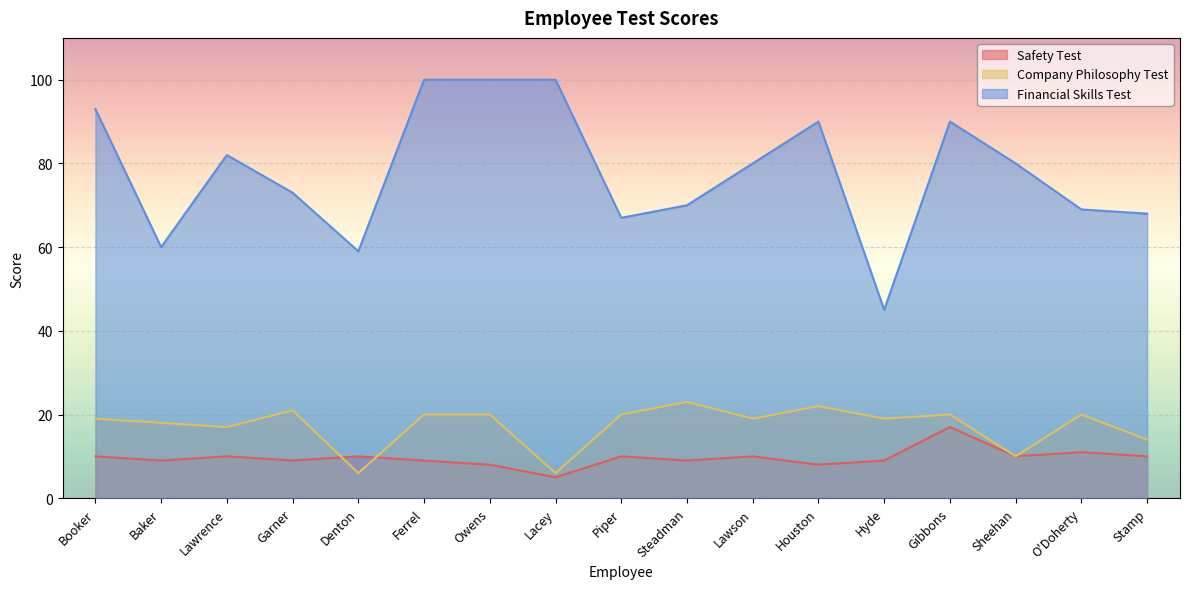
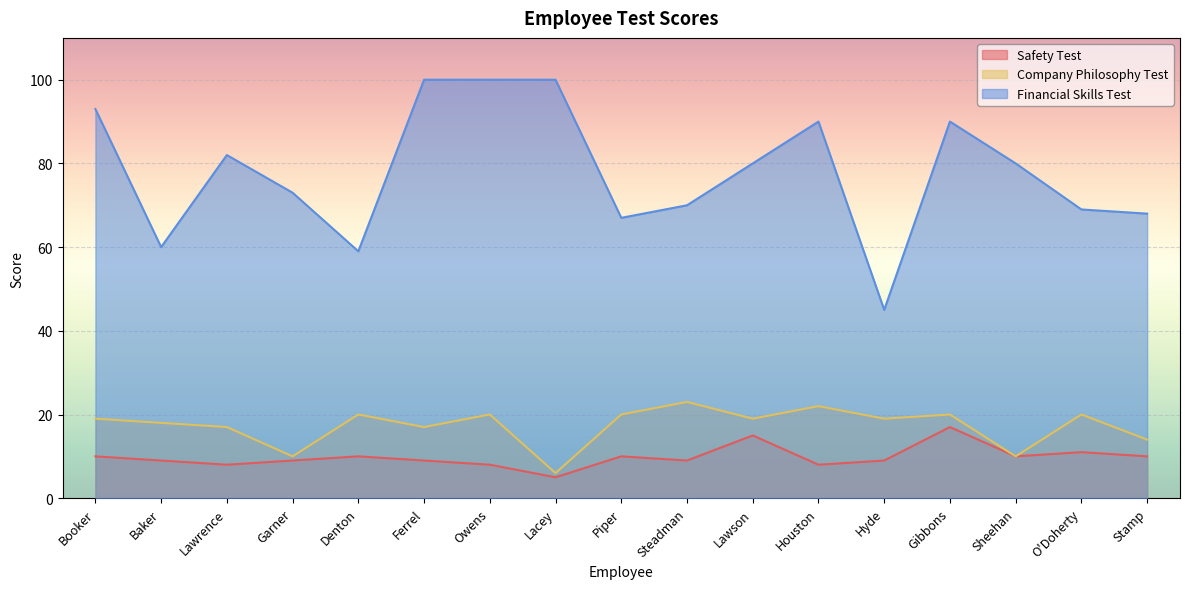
  {
    "Safety Test": {
      "Booker": 10,
      "Baker": 9,
-     "Lawrence": 10,
+     "Lawrence": 8,
      "Garner": 9,
      "Denton": 10,
      "Ferrel": 9,
      "Owens": 8,
      "Lacey": 5,
      "Piper": 10,
      "Steadman": 9,
-     "Lawson": 10,
+     "Lawson": 15,
      "Houston": 8,
      "Hyde": 9,
      "Gibbons": 17,
      "O'Doherty": 11,
      "Stamp": 10
    },
    "Company Philosophy Test": {
      "Booker": 19,
      "Baker": 18,
      "Lawrence": 17,
-     "Garner": 21,
-     "Denton": 6,
-     "Ferrel": 20,
+     "Garner": 10,
+     "Denton": 20,
+     "Ferrel": 17,
      "Owens": 20,
      "Lacey": 6,
      "Piper": 20,
      "Steadman": 23,
      "Lawson": 19,
      "Houston": 22,
      "Hyde": 19,
      "Gibbons": 20,
      "O'Doherty": 20,
      "Stamp": 14
    },
    "Financial Skills Test": {
      "Booker": 93,
      "Baker": 60,
      "Lawrence": 82,
      "Garner": 73,
      "Denton": 59,
      "Ferrel": 100,
      "Owens": 100,
      "Lacey": 100,
      "Piper": 67,
      "Steadman": 70,
      "Lawson": 80,
      "Houston": 90,
      "Hyde": 45,
      "Gibbons": 90,
      "Sheehan": 80,
      "O'Doherty": 69,
      "Stamp": 68
    }
  }
